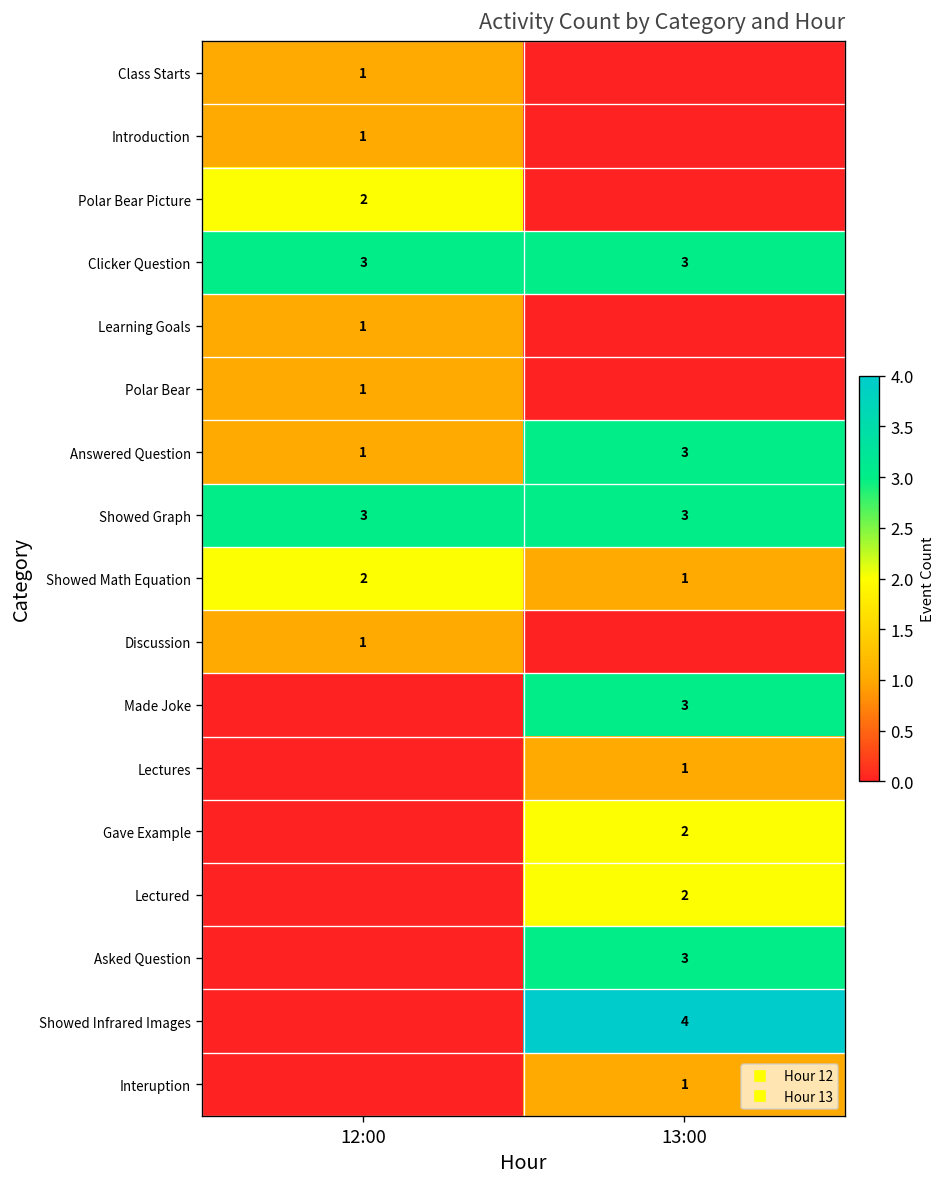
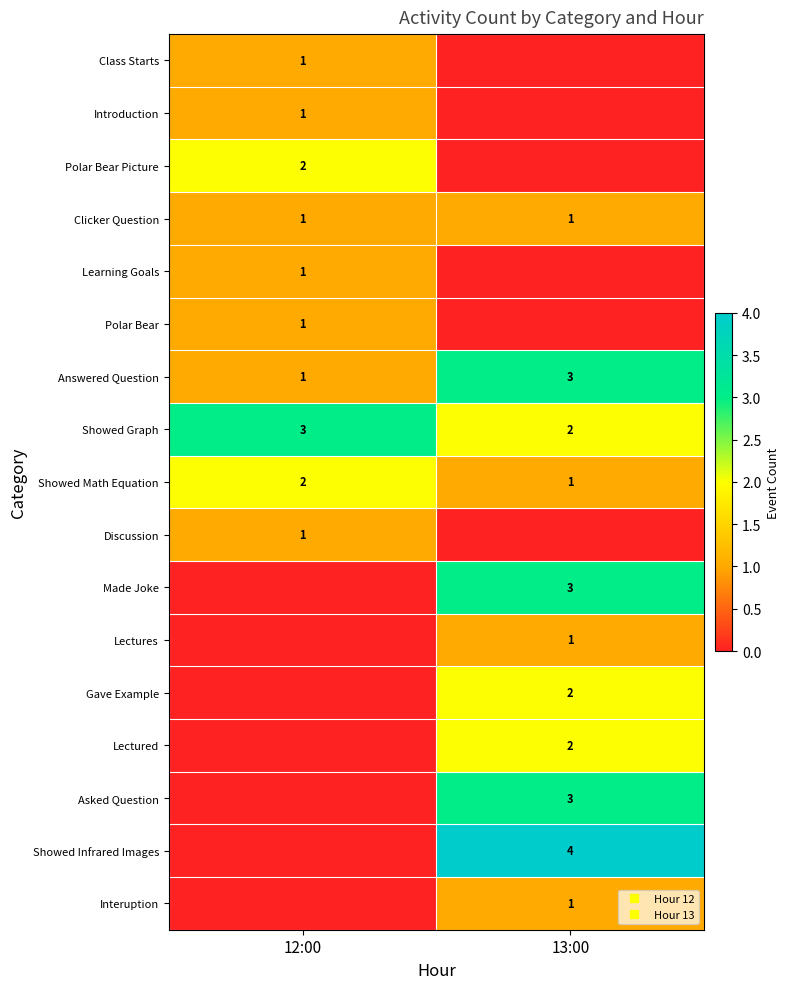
  {
    "Class Starts": {
      "12:00": 1
    },
    "Introduction": {
      "12:00": 1
    },
    "Polar Bear Picture": {
      "12:00": 2
    },
    "Clicker Question": {
-     "12:00": 3,
-     "13:00": 3
+     "12:00": 1,
+     "13:00": 1
    },
    "Learning Goals": {
      "12:00": 1
    },
    "Polar Bear": {
      "12:00": 1
    },
    "Answered Question": {
      "12:00": 1,
      "13:00": 3
    },
    "Showed Graph": {
      "12:00": 3,
-     "13:00": 3
+     "13:00": 2
    },
    "Showed Math Equation": {
      "12:00": 2,
      "13:00": 1
    },
    "Discussion": {
      "12:00": 1
    },
    "Made Joke": {
      "13:00": 3
    },
    "Lectures": {
      "13:00": 1
    },
    "Gave Example": {
      "13:00": 2
    },
    "Lectured": {
      "13:00": 2
    },
    "Asked Question": {
      "13:00": 3
    },
    "Showed Infrared Images": {
      "13:00": 4
    },
    "Interuption": {
      "13:00": 1
    }
  }
